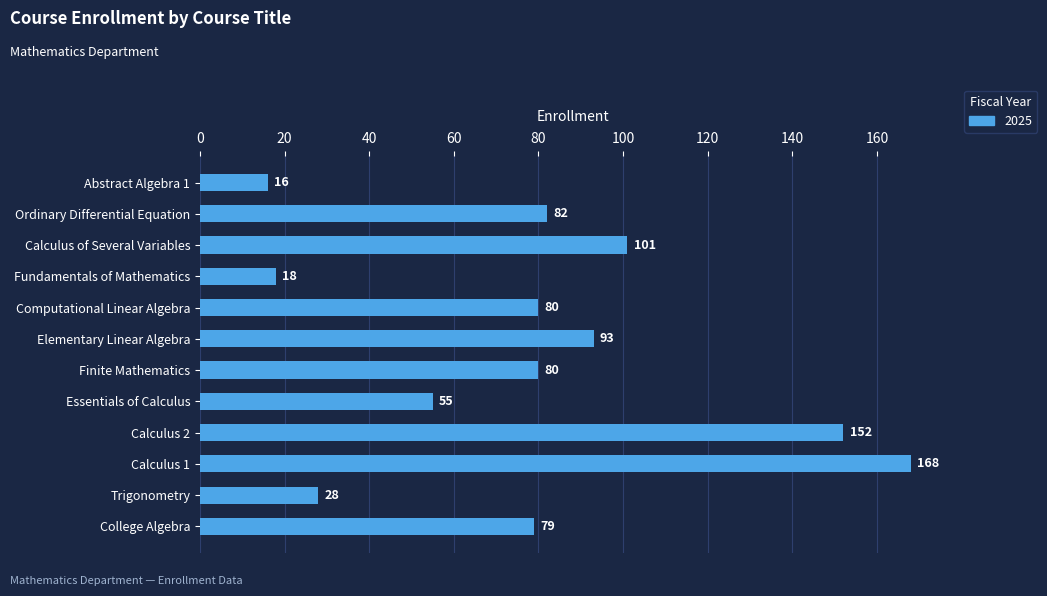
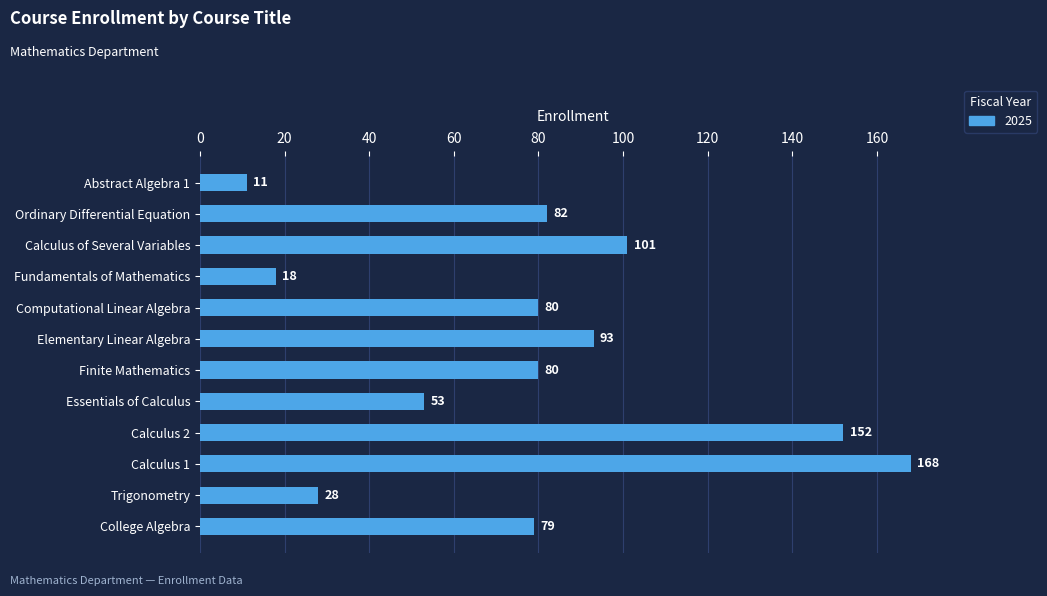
  {
-   "Abstract Algebra 1": 16,
+   "Abstract Algebra 1": 11,
    "Ordinary Differential Equation": 82,
    "Calculus of Several Variables": 101,
    "Fundamentals of Mathematics": 18,
    "Computational Linear Algebra": 80,
    "Elementary Linear Algebra": 93,
    "Finite Mathematics": 80,
-   "Essentials of Calculus": 55,
+   "Essentials of Calculus": 53,
    "Calculus 2": 152,
    "Calculus 1": 168,
    "Trigonometry": 28,
    "College Algebra": 79
  }
